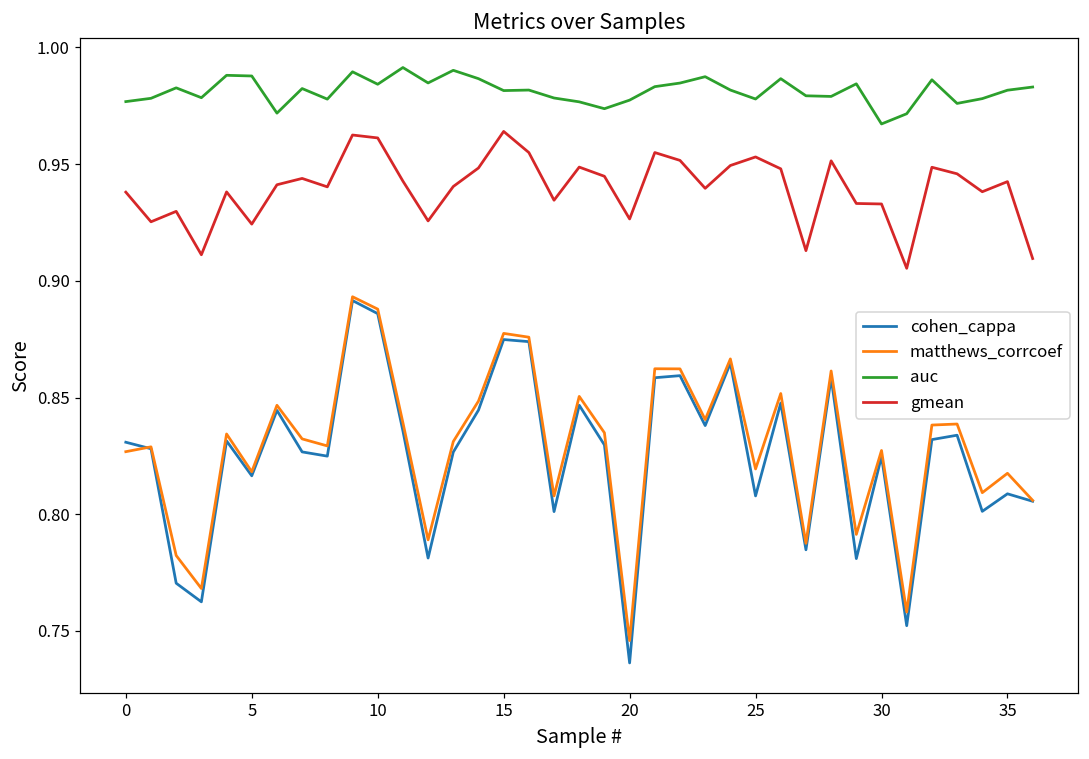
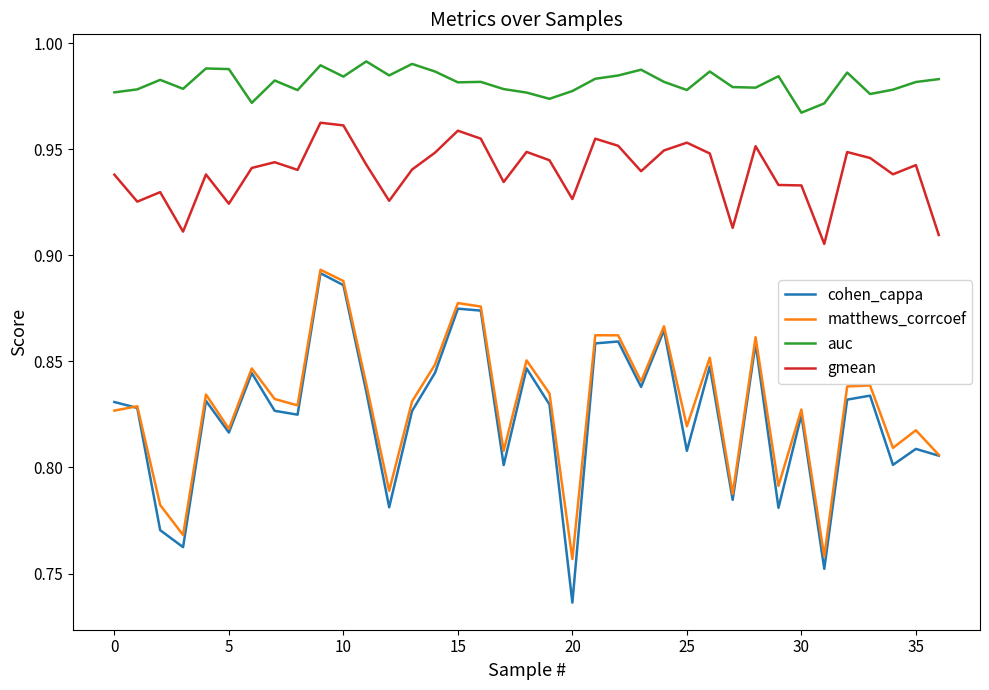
  {
    "cohen_cappa": {
      "0": 0.831,
      "5": 0.816,
      "10": 0.886,
      "15": 0.875,
      "20": 0.736,
      "25": 0.808,
      "30": 0.825,
      "35": 0.809
    },
    "matthews_corrcoef": {
      "0": 0.827,
      "5": 0.818,
      "10": 0.888,
      "15": 0.877,
-     "20": 0.746,
+     "20": 0.757,
      "25": 0.819,
      "30": 0.827,
      "35": 0.818
    },
    "auc": {
      "0": 0.977,
      "5": 0.988,
      "10": 0.984,
      "15": 0.982,
      "20": 0.977,
      "25": 0.978,
      "30": 0.967,
      "35": 0.982
    },
    "gmean": {
      "0": 0.938,
      "5": 0.924,
      "10": 0.961,
-     "15": 0.964,
+     "15": 0.959,
      "20": 0.927,
      "25": 0.953,
      "30": 0.933,
      "35": 0.943
    }
  }
